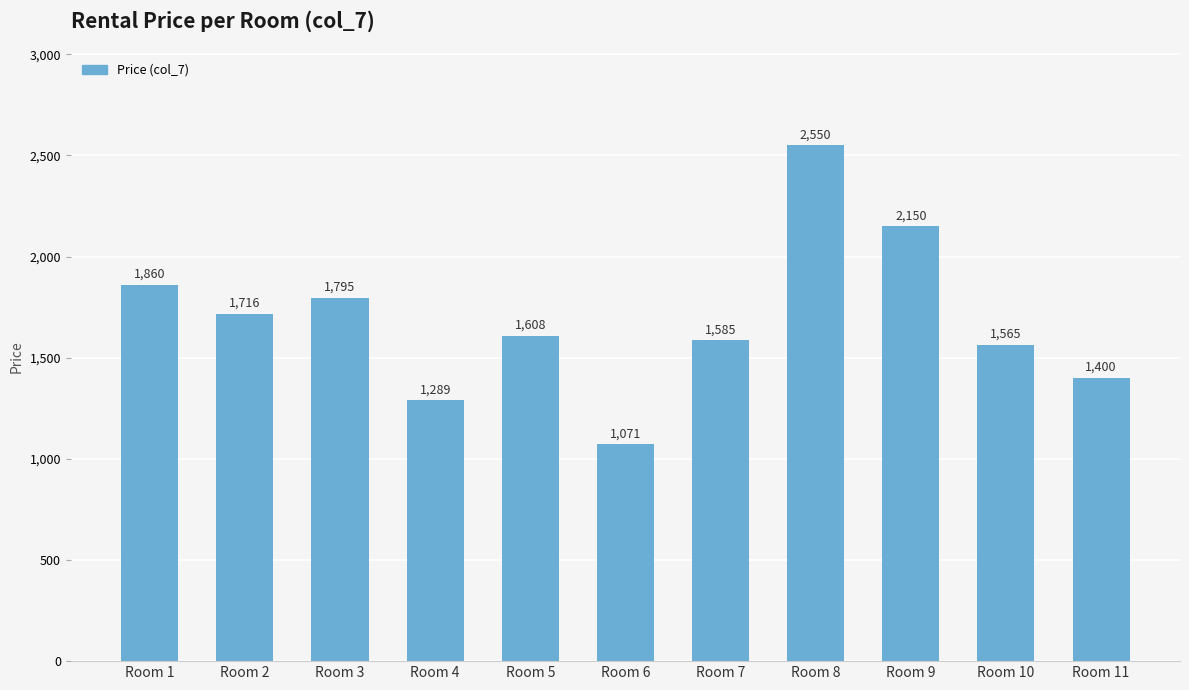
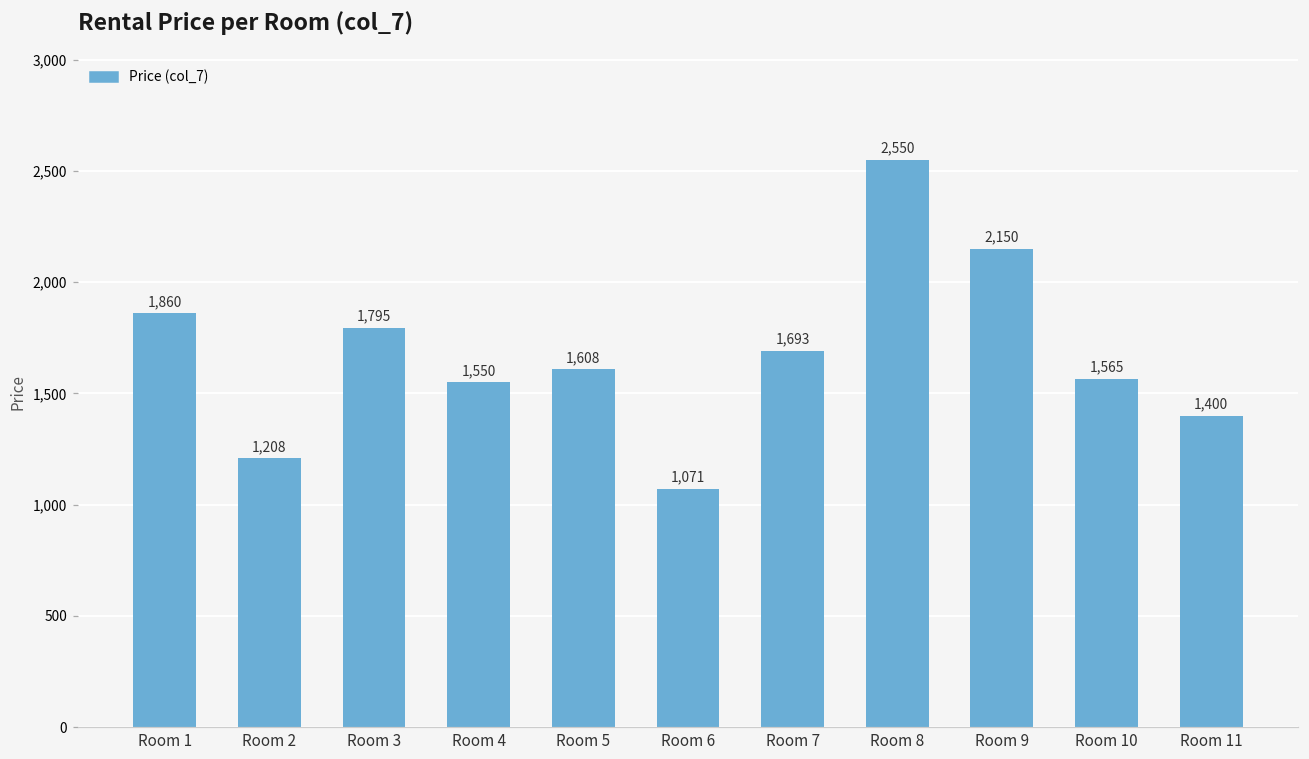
  {
    "Room 1": "1,860",
-   "Room 2": "1,716",
+   "Room 2": "1,208",
    "Room 3": "1,795",
-   "Room 4": "1,289",
+   "Room 4": "1,550",
    "Room 5": "1,608",
    "Room 6": "1,071",
-   "Room 7": "1,585",
+   "Room 7": "1,693",
    "Room 8": "2,550",
    "Room 9": "2,150",
    "Room 10": "1,565",
    "Room 11": "1,400"
  }
